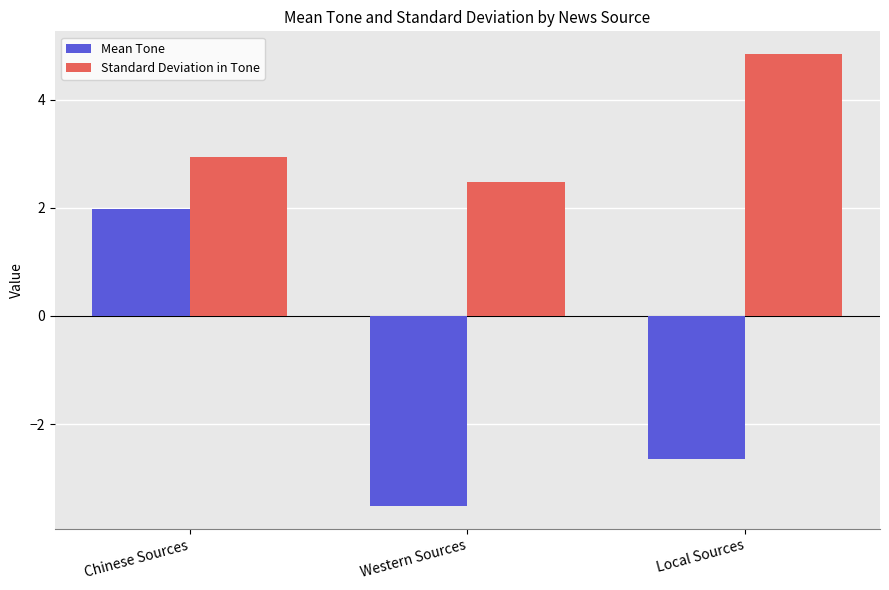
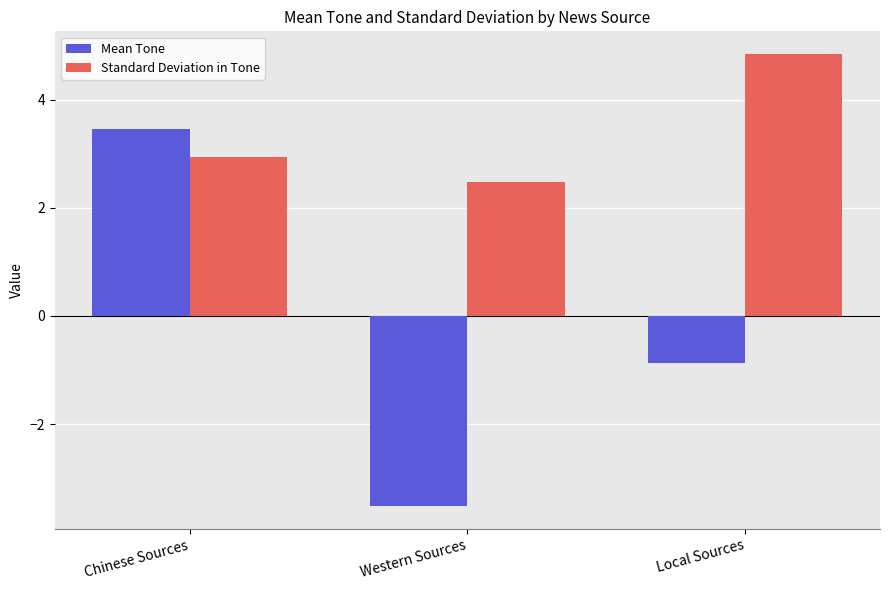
  {
    "Mean Tone": {
-     "Chinese Sources": 2.0,
+     "Chinese Sources": 3.5,
      "Western Sources": -3.5,
-     "Local Sources": -2.6
+     "Local Sources": -0.9
    },
    "Standard Deviation in Tone": {
      "Chinese Sources": 2.9,
      "Western Sources": 2.5,
      "Local Sources": 4.8
    }
  }
